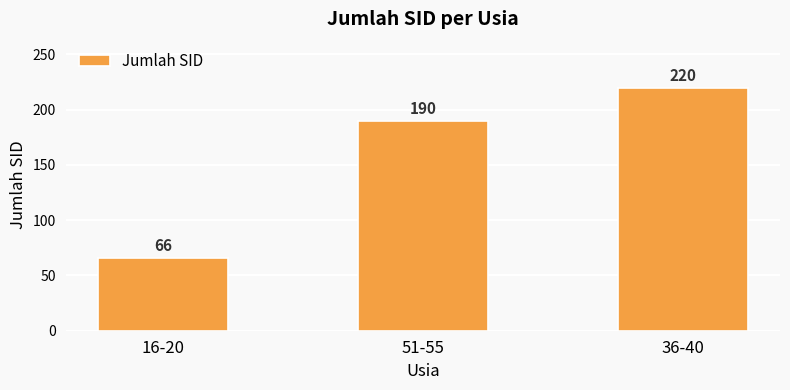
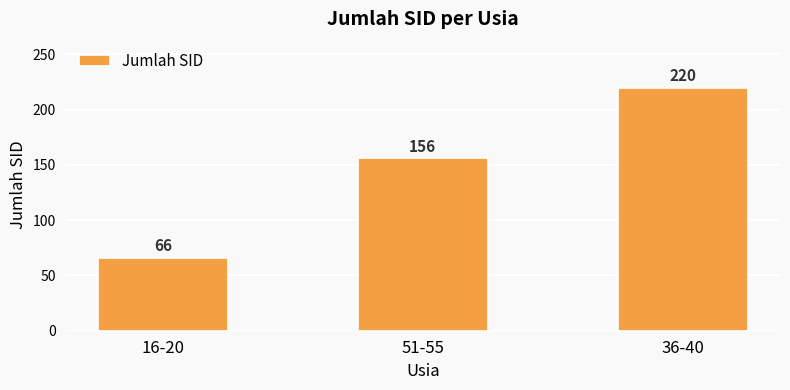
  {
    "16-20": 66,
-   "51-55": 190,
+   "51-55": 156,
    "36-40": 220
  }
